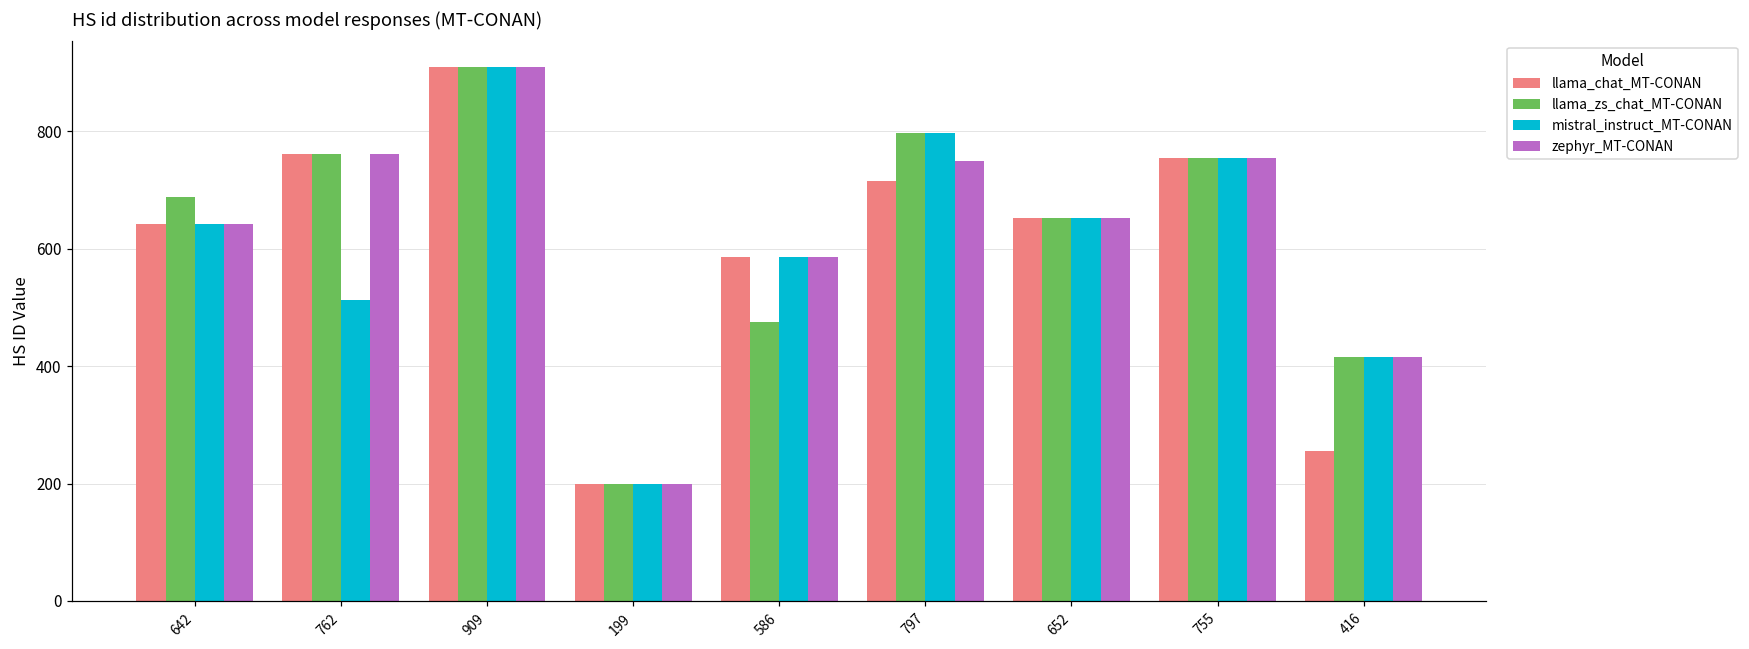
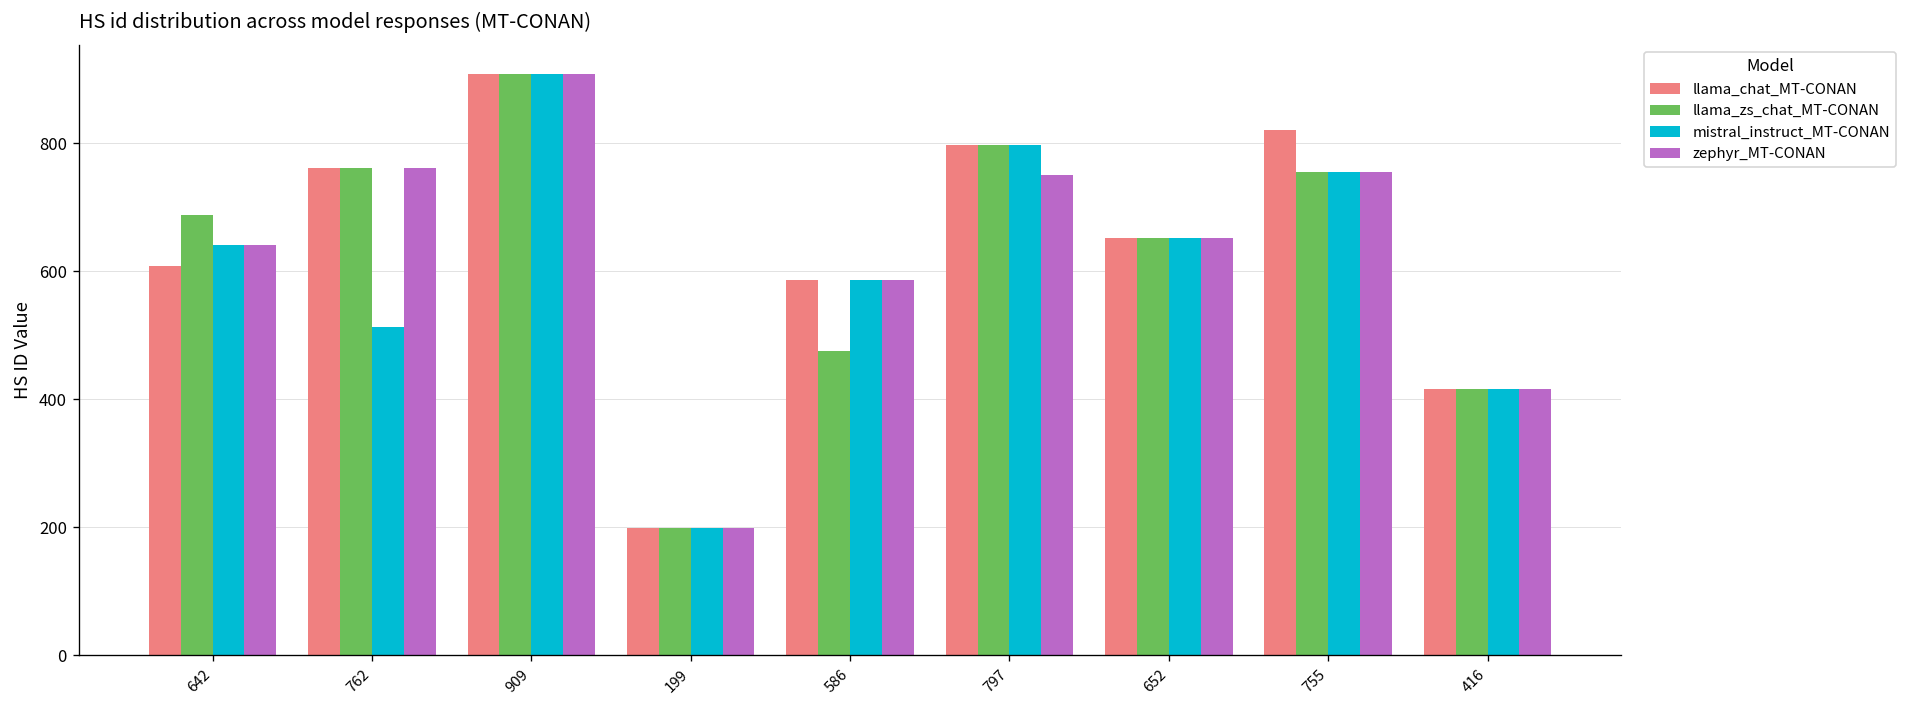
  {
    "llama_chat_MT-CONAN": {
-     "642": 640,
+     "642": 610,
      "762": 760,
      "909": 910,
      "199": 200,
      "586": 590,
-     "797": 720,
+     "797": 800,
      "652": 650,
-     "755": 760,
-     "416": 260
+     "755": 820,
+     "416": 420
    },
    "llama_zs_chat_MT-CONAN": {
      "642": 690,
      "762": 760,
      "909": 910,
      "199": 200,
      "586": 480,
      "797": 800,
      "652": 650,
      "755": 760,
      "416": 420
    },
    "mistral_instruct_MT-CONAN": {
      "642": 640,
      "762": 510,
      "909": 910,
      "199": 200,
      "586": 590,
      "797": 800,
      "652": 650,
      "755": 760,
      "416": 420
    },
    "zephyr_MT-CONAN": {
      "642": 640,
      "762": 760,
      "909": 910,
      "199": 200,
      "586": 590,
      "797": 750,
      "652": 650,
      "755": 760,
      "416": 420
    }
  }
